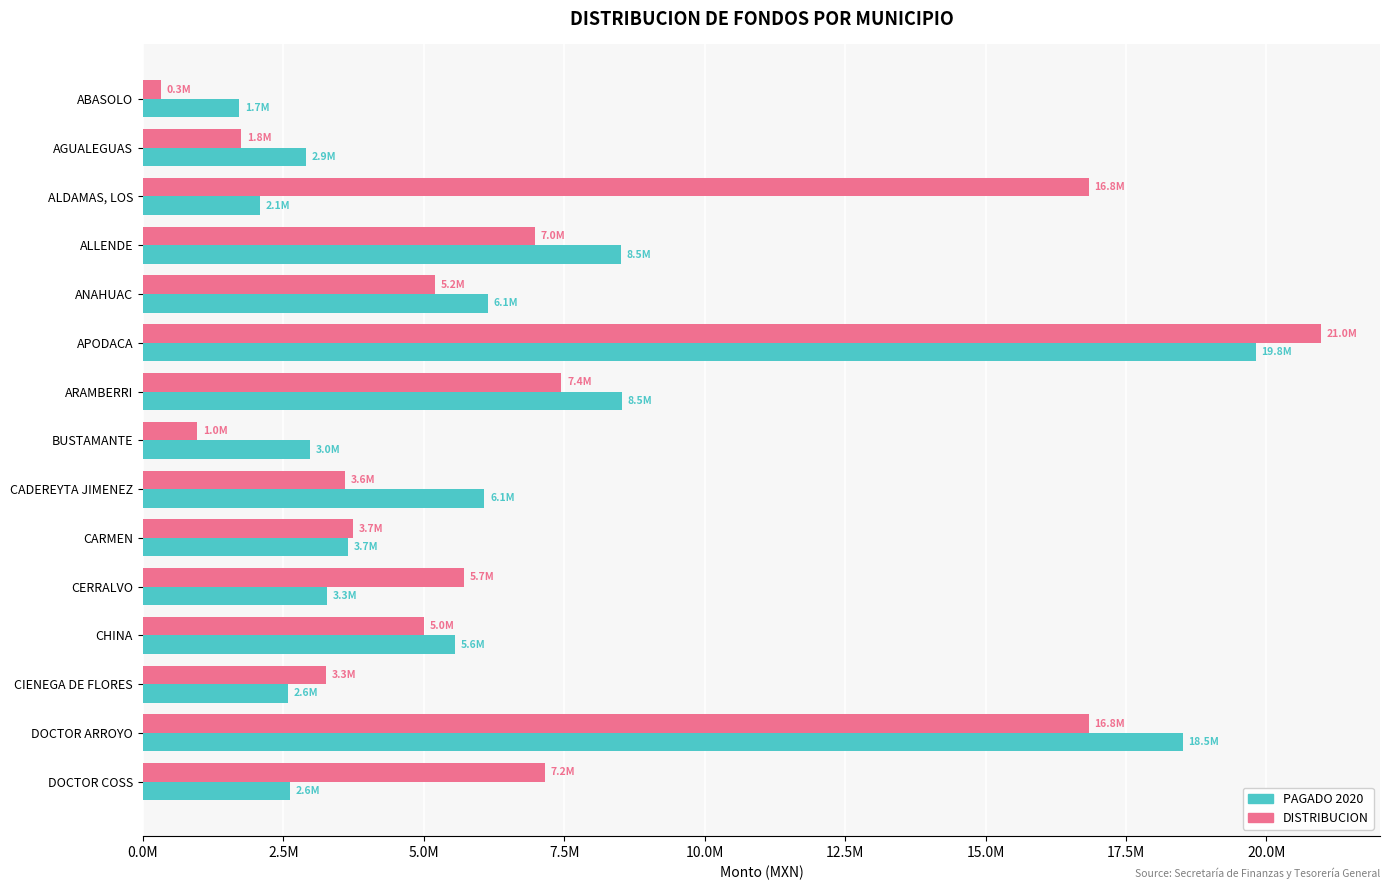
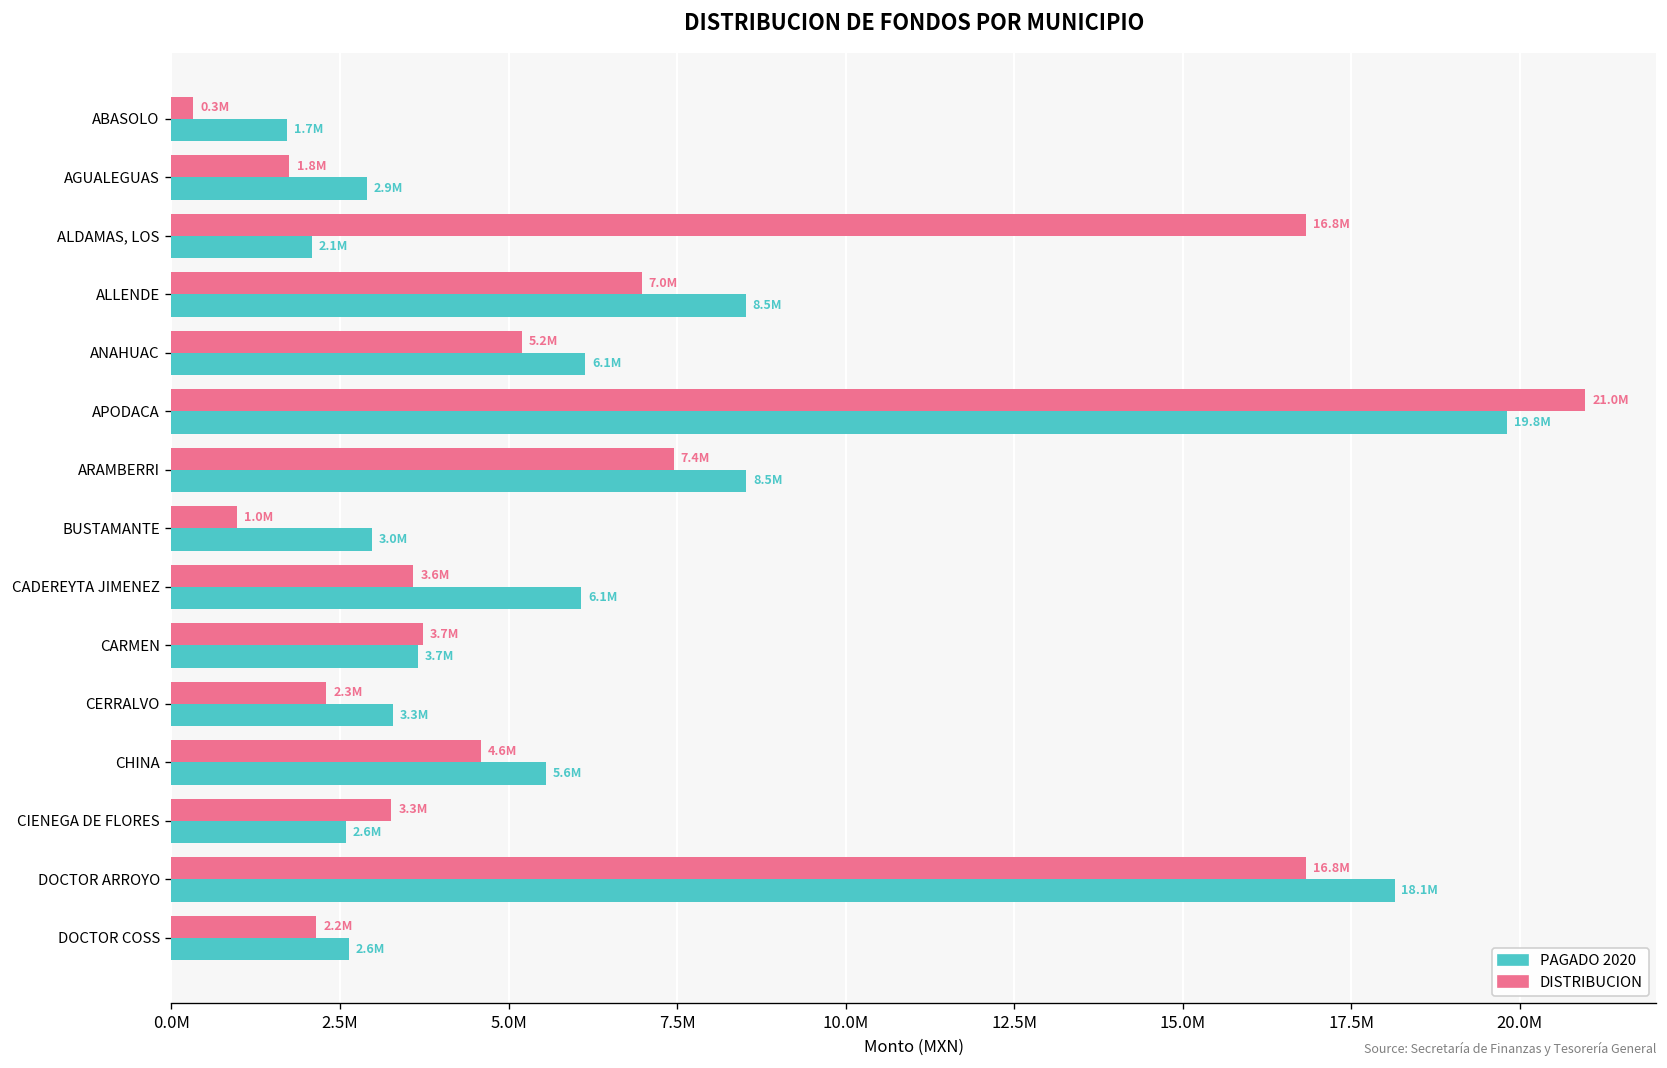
  {
    "PAGADO 2020": {
      "ABASOLO": "1.7M",
      "AGUALEGUAS": "2.9M",
      "ALDAMAS, LOS": "2.1M",
      "ALLENDE": "8.5M",
      "ANAHUAC": "6.1M",
      "APODACA": "19.8M",
      "ARAMBERRI": "8.5M",
      "BUSTAMANTE": "3.0M",
      "CADEREYTA JIMENEZ": "6.1M",
      "CARMEN": "3.7M",
      "CERRALVO": "3.3M",
      "CHINA": "5.6M",
      "CIENEGA DE FLORES": "2.6M",
-     "DOCTOR ARROYO": "18.5M",
+     "DOCTOR ARROYO": "18.1M",
      "DOCTOR COSS": "2.6M"
    },
    "DISTRIBUCION": {
      "ABASOLO": "0.3M",
      "AGUALEGUAS": "1.8M",
      "ALDAMAS, LOS": "16.8M",
      "ALLENDE": "7.0M",
      "ANAHUAC": "5.2M",
      "APODACA": "21.0M",
      "ARAMBERRI": "7.4M",
      "BUSTAMANTE": "1.0M",
      "CADEREYTA JIMENEZ": "3.6M",
      "CARMEN": "3.7M",
-     "CERRALVO": "5.7M",
-     "CHINA": "5.0M",
+     "CERRALVO": "2.3M",
+     "CHINA": "4.6M",
      "CIENEGA DE FLORES": "3.3M",
      "DOCTOR ARROYO": "16.8M",
-     "DOCTOR COSS": "7.2M"
+     "DOCTOR COSS": "2.2M"
    }
  }
